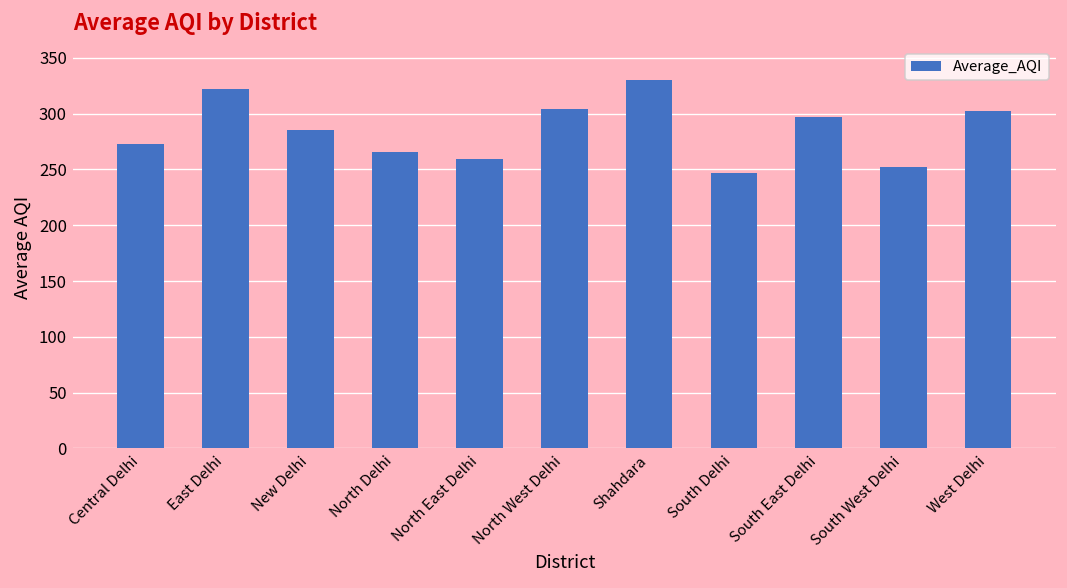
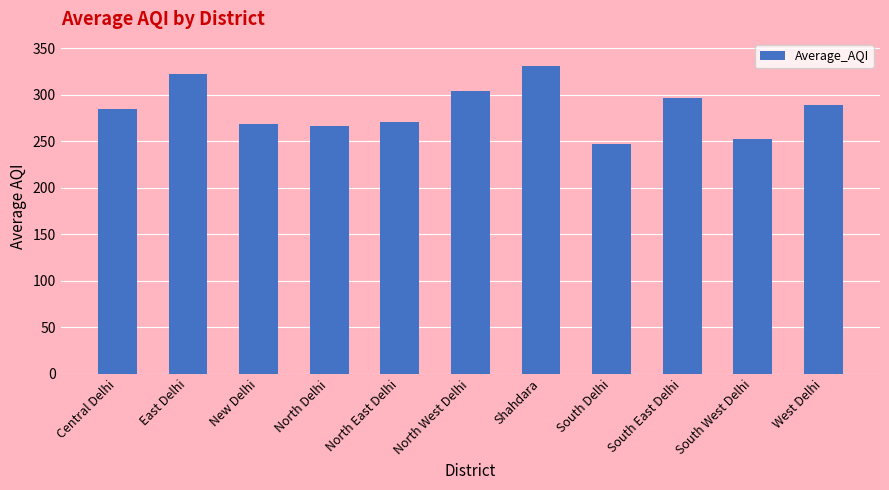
  {
-   "Central Delhi": 270,
+   "Central Delhi": 280,
    "East Delhi": 320,
-   "New Delhi": 290,
+   "New Delhi": 270,
    "North Delhi": 270,
-   "North East Delhi": 260,
+   "North East Delhi": 270,
    "North West Delhi": 300,
    "Shahdara": 330,
    "South Delhi": 250,
    "South East Delhi": 300,
    "South West Delhi": 250,
-   "West Delhi": 300
+   "West Delhi": 290
  }
